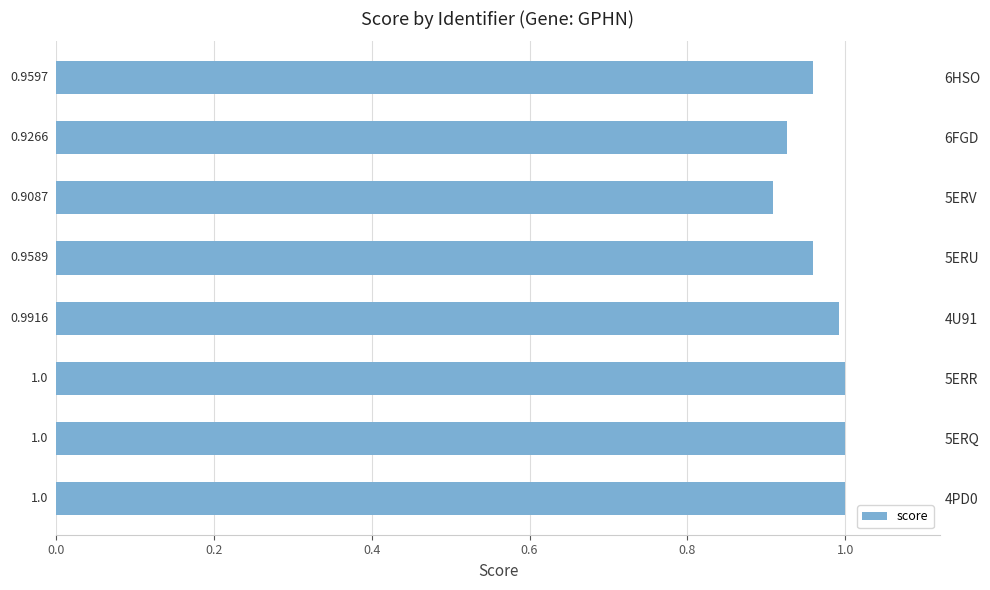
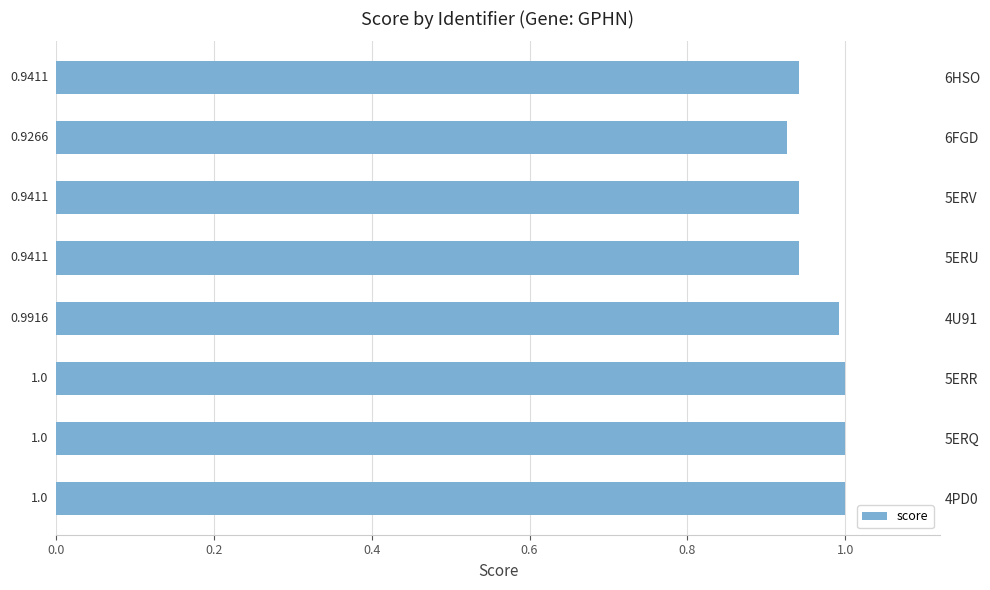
  {
-   "6HSO": 0.9597,
-   "5ERV": 0.9087,
-   "5ERU": 0.9589
+   "6HSO": 0.9411,
+   "5ERV": 0.9411,
+   "5ERU": 0.9411
  }
